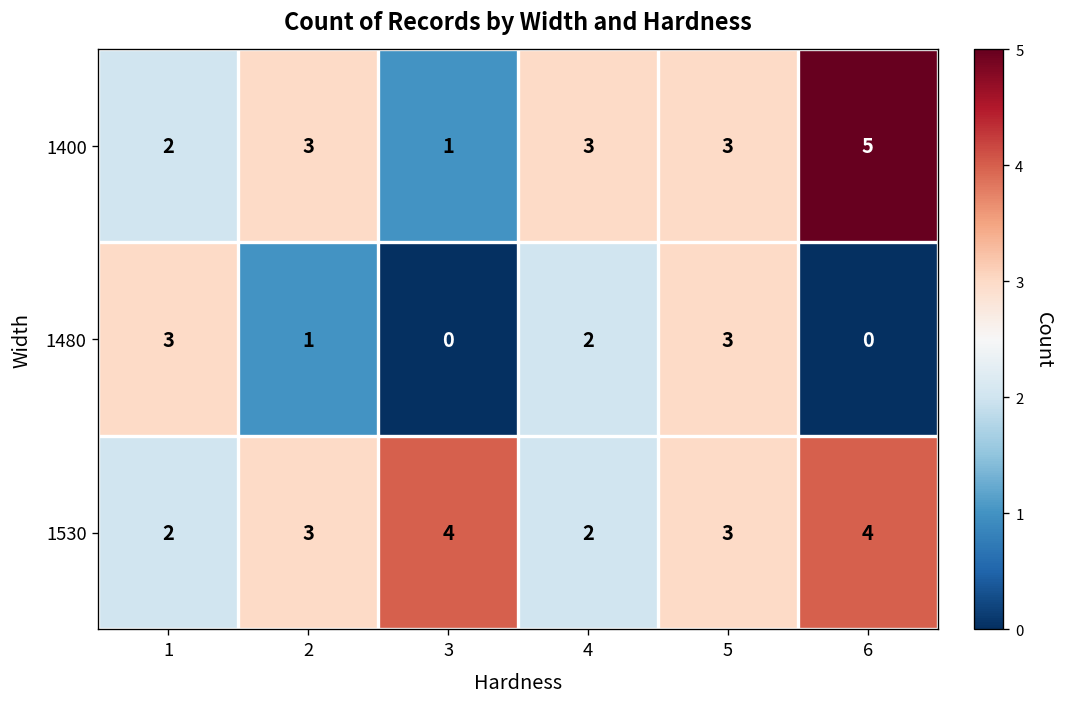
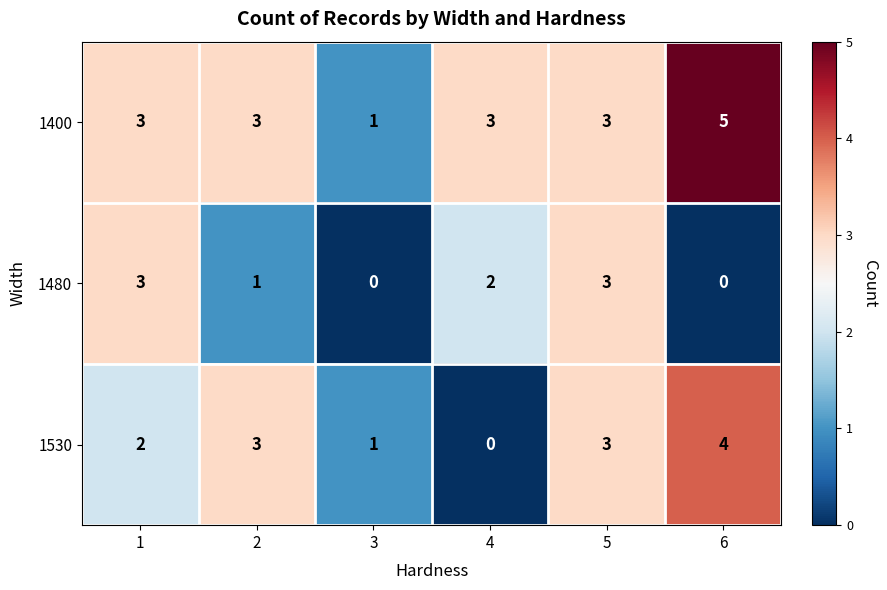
  {
    "1400": {
-     "1": 2,
+     "1": 3,
      "2": 3,
      "3": 1,
      "4": 3,
      "5": 3,
      "6": 5
    },
    "1480": {
      "1": 3,
      "2": 1,
      "3": 0,
      "4": 2,
      "5": 3,
      "6": 0
    },
    "1530": {
      "1": 2,
      "2": 3,
-     "3": 4,
-     "4": 2,
+     "3": 1,
+     "4": 0,
      "5": 3,
      "6": 4
    }
  }
